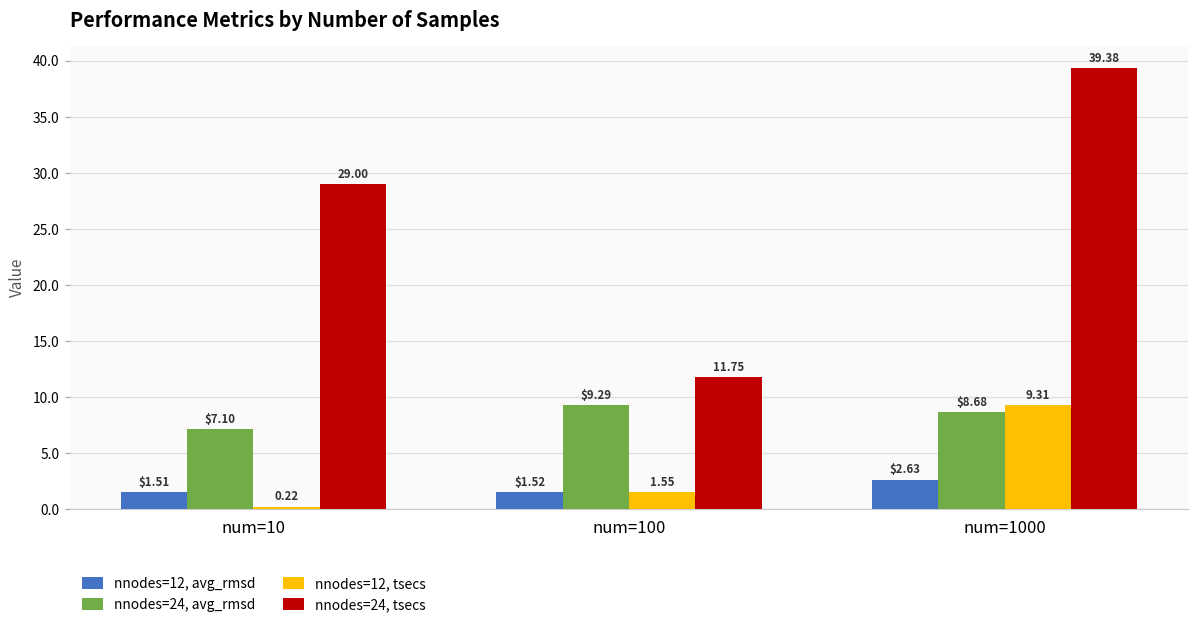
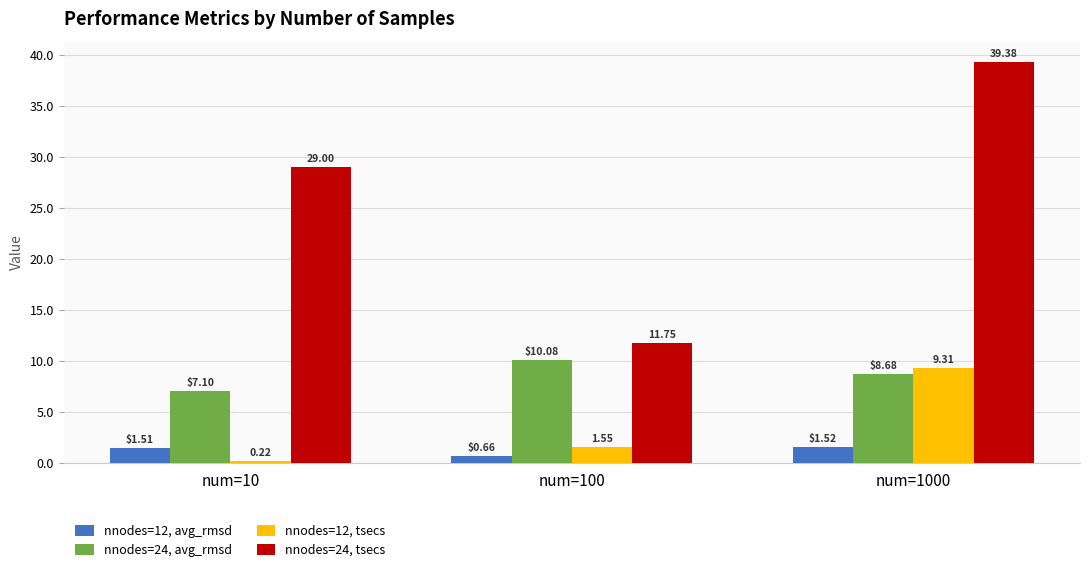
  {
    "nnodes=12, avg_rmsd": {
      "num=10": "$1.51",
-     "num=100": "$1.52",
-     "num=1000": "$2.63"
+     "num=100": "$0.66",
+     "num=1000": "$1.52"
    },
    "nnodes=24, avg_rmsd": {
      "num=10": "$7.10",
-     "num=100": "$9.29",
+     "num=100": "$10.08",
      "num=1000": "$8.68"
    },
    "nnodes=12, tsecs": {
      "num=10": "0.22",
      "num=100": "1.55",
      "num=1000": "9.31"
    },
    "nnodes=24, tsecs": {
      "num=10": "29.00",
      "num=100": "11.75",
      "num=1000": "39.38"
    }
  }
